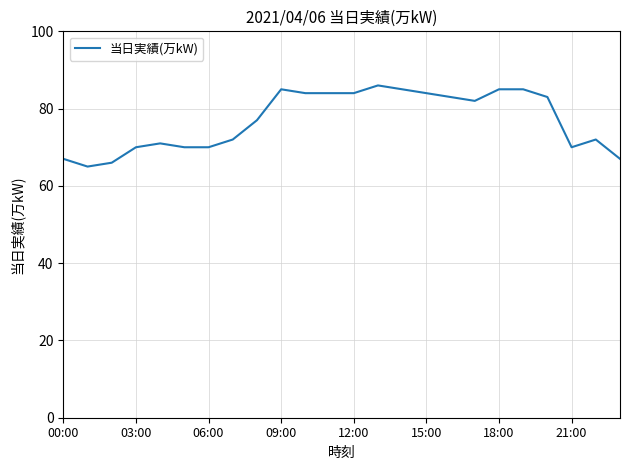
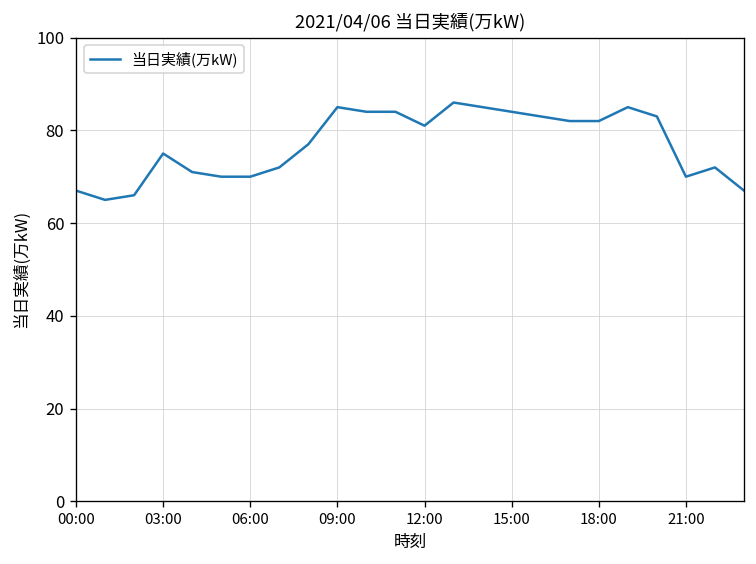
  {
    "00:00": 67,
-   "03:00": 70,
+   "03:00": 75,
    "06:00": 70,
    "09:00": 85,
-   "12:00": 84,
+   "12:00": 81,
    "15:00": 84,
-   "18:00": 85,
+   "18:00": 82,
    "21:00": 70
  }
